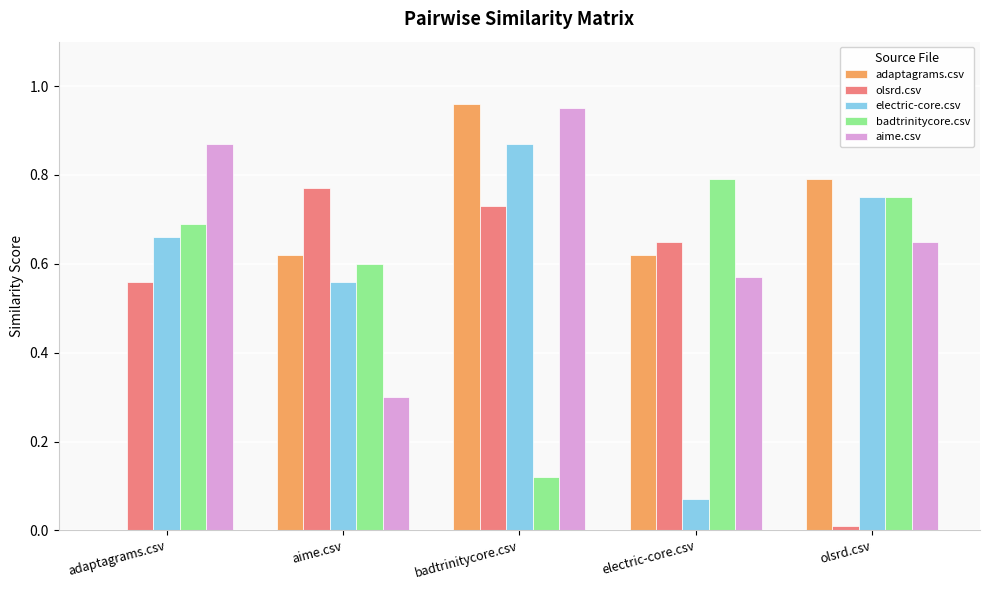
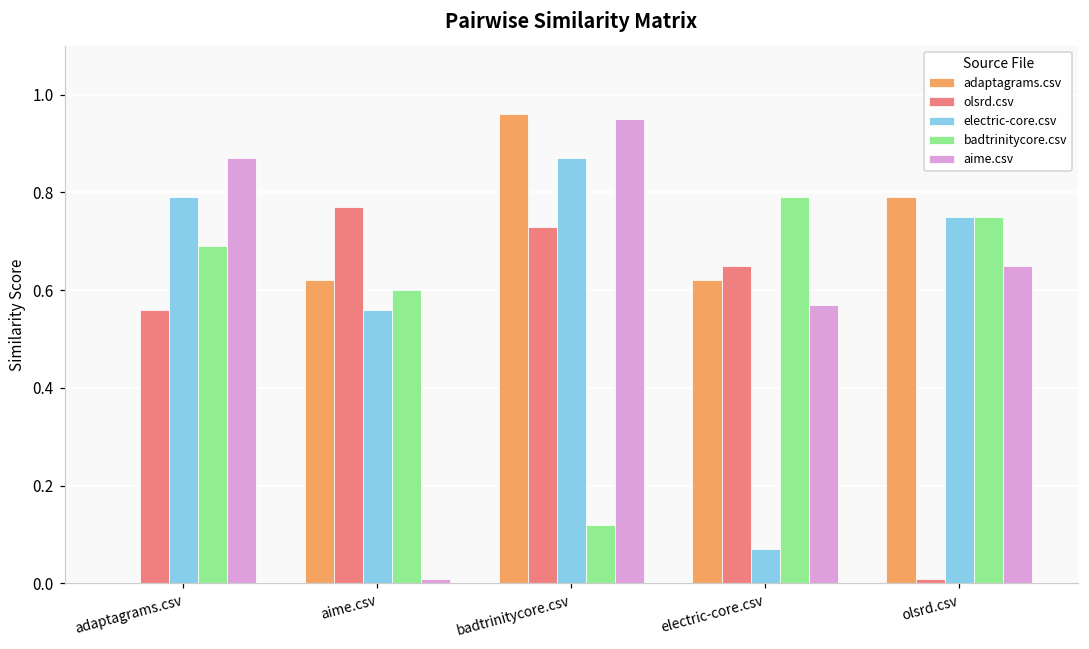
  {
    "electric-core.csv": {
-     "adaptagrams.csv": 0.66,
+     "adaptagrams.csv": 0.79,
      "aime.csv": 0.56,
      "badtrinitycore.csv": 0.87,
      "electric-core.csv": 0.07,
      "olsrd.csv": 0.75
    },
    "badtrinitycore.csv": {
      "adaptagrams.csv": 0.69,
      "aime.csv": 0.60,
      "badtrinitycore.csv": 0.12,
      "electric-core.csv": 0.79,
      "olsrd.csv": 0.75
    },
    "aime.csv": {
      "adaptagrams.csv": 0.87,
-     "aime.csv": 0.30,
+     "aime.csv": 0.01,
      "badtrinitycore.csv": 0.95,
      "electric-core.csv": 0.57,
      "olsrd.csv": 0.65
    }
  }
